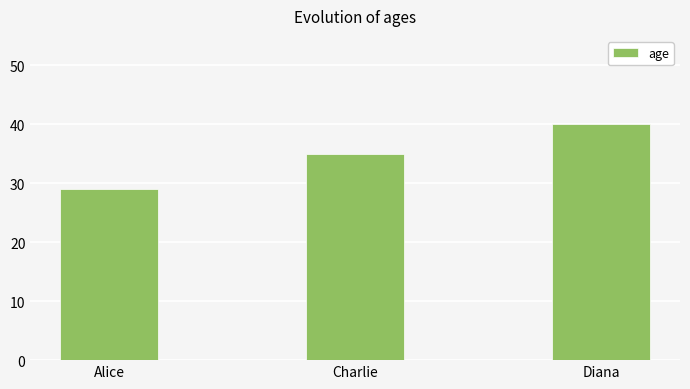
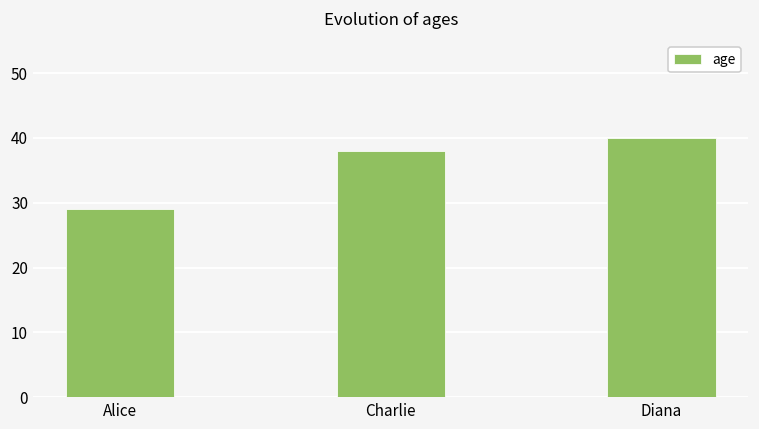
  {
    "Alice": 29,
-   "Charlie": 35,
+   "Charlie": 38,
    "Diana": 40
  }
